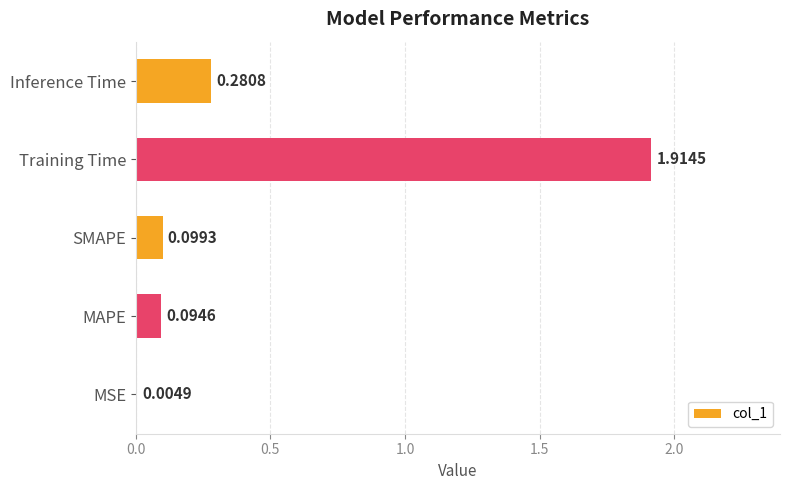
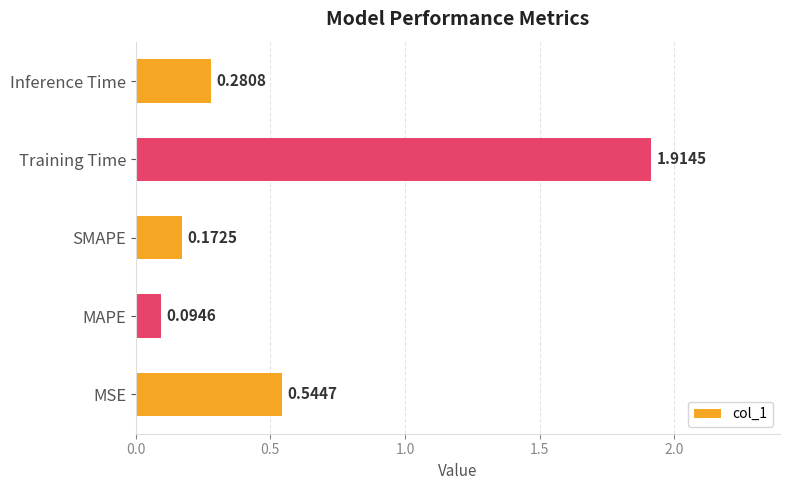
  {
    "Inference Time": 0.2808,
    "Training Time": 1.9145,
-   "SMAPE": 0.0993,
+   "SMAPE": 0.1725,
    "MAPE": 0.0946,
-   "MSE": 0.0049
+   "MSE": 0.5447
  }
